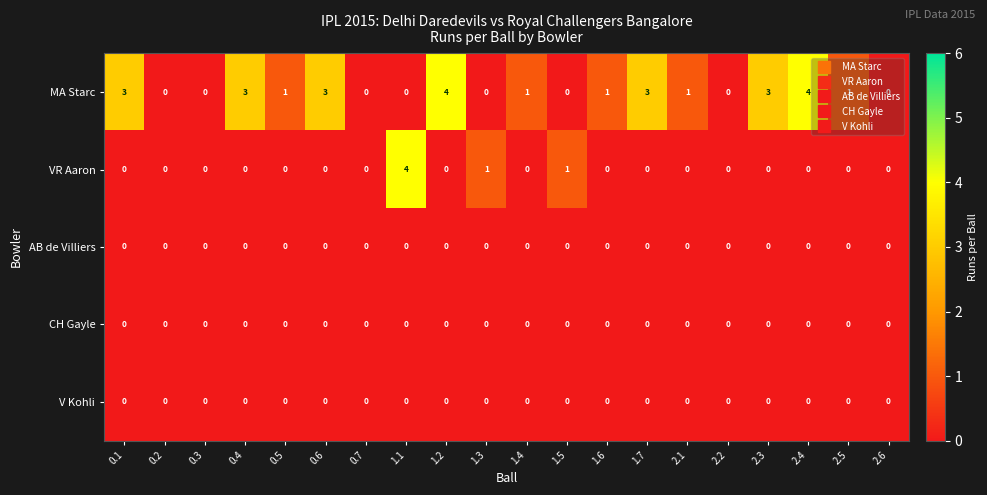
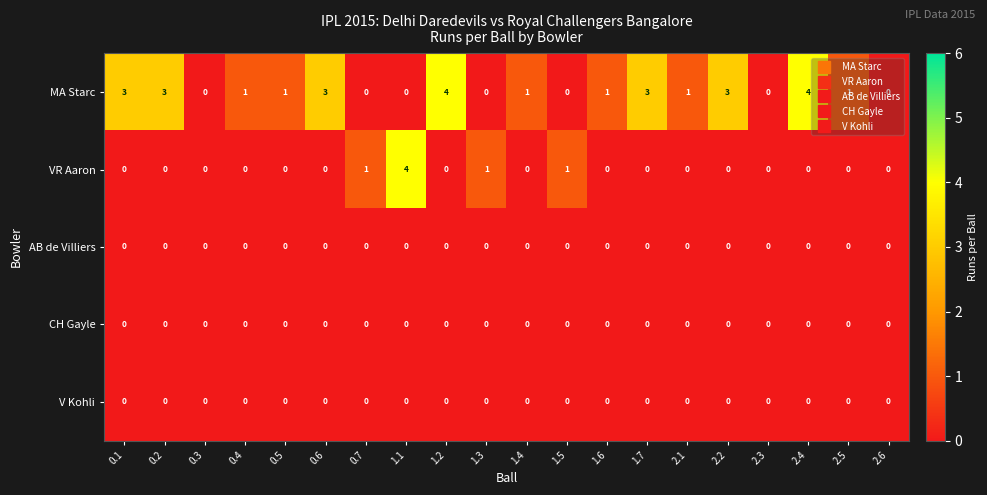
  {
    "MA Starc": {
      "0.1": 3,
-     "0.2": 0,
+     "0.2": 3,
      "0.3": 0,
-     "0.4": 3,
+     "0.4": 1,
      "0.5": 1,
      "0.6": 3,
      "0.7": 0,
      "1.1": 0,
      "1.2": 4,
      "1.3": 0,
      "1.4": 1,
      "1.5": 0,
      "1.6": 1,
      "1.7": 3,
      "2.1": 1,
-     "2.2": 0,
-     "2.3": 3,
+     "2.2": 3,
+     "2.3": 0,
      "2.4": 4
    },
    "VR Aaron": {
      "0.1": 0,
      "0.2": 0,
      "0.3": 0,
      "0.4": 0,
      "0.5": 0,
      "0.6": 0,
-     "0.7": 0,
+     "0.7": 1,
      "1.1": 4,
      "1.2": 0,
      "1.3": 1,
      "1.4": 0,
      "1.5": 1,
      "1.6": 0,
      "1.7": 0,
      "2.1": 0,
      "2.2": 0,
      "2.3": 0,
      "2.4": 0,
      "2.5": 0,
      "2.6": 0
    },
    "AB de Villiers": {
      "0.1": 0,
      "0.2": 0,
      "0.3": 0,
      "0.4": 0,
      "0.5": 0,
      "0.6": 0,
      "0.7": 0,
      "1.1": 0,
      "1.2": 0,
      "1.3": 0,
      "1.4": 0,
      "1.5": 0,
      "1.6": 0,
      "1.7": 0,
      "2.1": 0,
      "2.2": 0,
      "2.3": 0,
      "2.4": 0,
      "2.5": 0,
      "2.6": 0
    },
    "CH Gayle": {
      "0.1": 0,
      "0.2": 0,
      "0.3": 0,
      "0.4": 0,
      "0.5": 0,
      "0.6": 0,
      "0.7": 0,
      "1.1": 0,
      "1.2": 0,
      "1.3": 0,
      "1.4": 0,
      "1.5": 0,
      "1.6": 0,
      "1.7": 0,
      "2.1": 0,
      "2.2": 0,
      "2.3": 0,
      "2.4": 0,
      "2.5": 0,
      "2.6": 0
    },
    "V Kohli": {
      "0.1": 0,
      "0.2": 0,
      "0.3": 0,
      "0.4": 0,
      "0.5": 0,
      "0.6": 0,
      "0.7": 0,
      "1.1": 0,
      "1.2": 0,
      "1.3": 0,
      "1.4": 0,
      "1.5": 0,
      "1.6": 0,
      "1.7": 0,
      "2.1": 0,
      "2.2": 0,
      "2.3": 0,
      "2.4": 0,
      "2.5": 0,
      "2.6": 0
    }
  }
